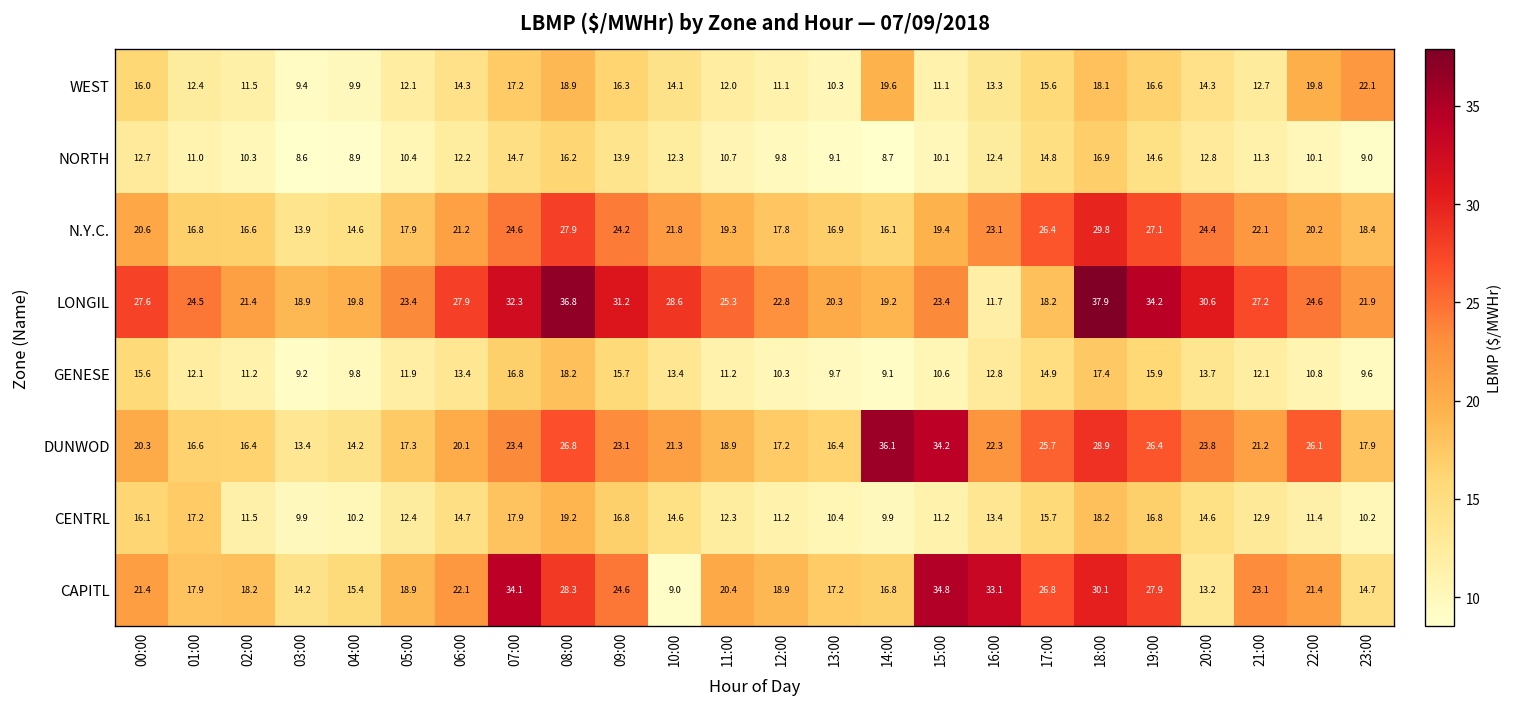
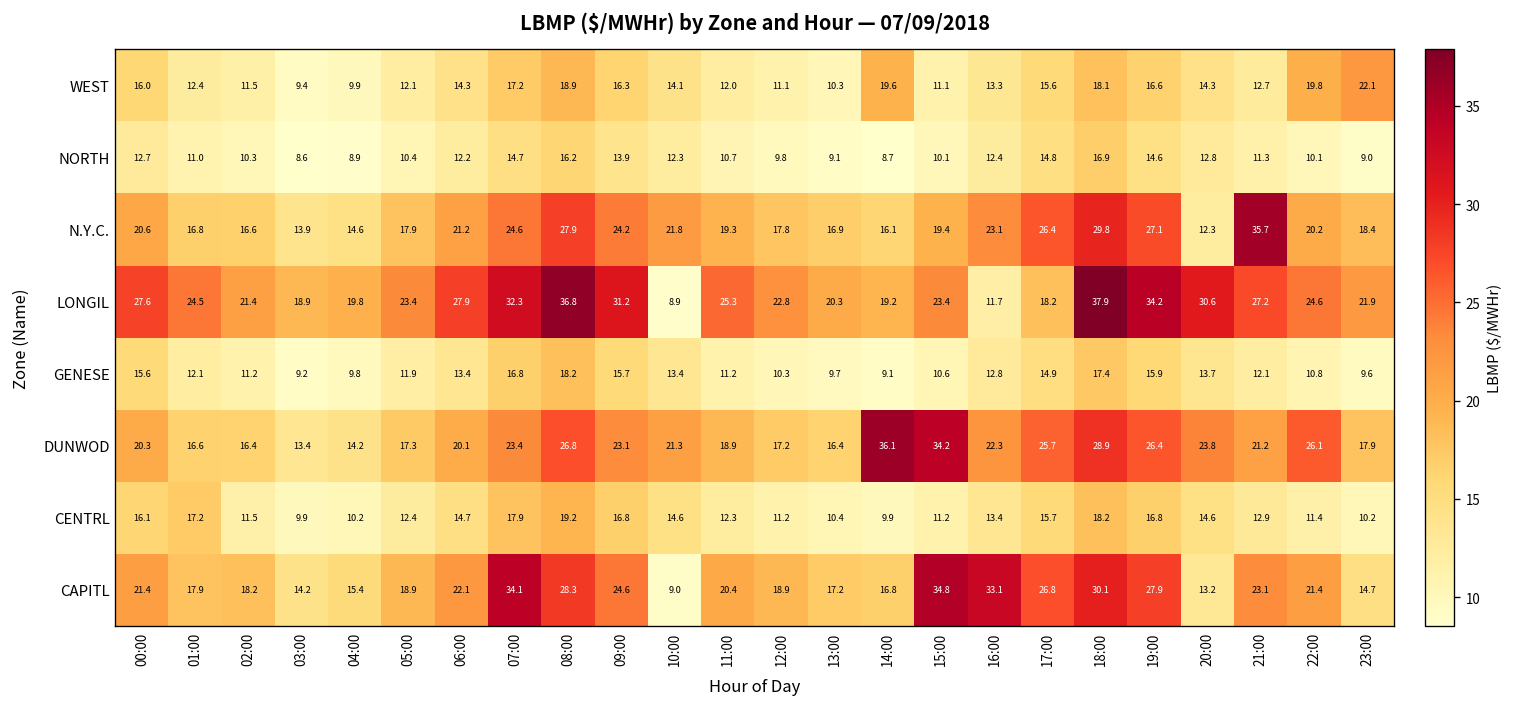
  {
    "WEST": {
      "00:00": 16.0,
      "01:00": 12.4,
      "02:00": 11.5,
      "03:00": 9.4,
      "04:00": 9.9,
      "05:00": 12.1,
      "06:00": 14.3,
      "07:00": 17.2,
      "08:00": 18.9,
      "09:00": 16.3,
      "10:00": 14.1,
      "11:00": 12.0,
      "12:00": 11.1,
      "13:00": 10.3,
      "14:00": 19.6,
      "15:00": 11.1,
      "16:00": 13.3,
      "17:00": 15.6,
      "18:00": 18.1,
      "19:00": 16.6,
      "20:00": 14.3,
      "21:00": 12.7,
      "22:00": 19.8,
      "23:00": 22.1
    },
    "NORTH": {
      "00:00": 12.7,
      "01:00": 11.0,
      "02:00": 10.3,
      "03:00": 8.6,
      "04:00": 8.9,
      "05:00": 10.4,
      "06:00": 12.2,
      "07:00": 14.7,
      "08:00": 16.2,
      "09:00": 13.9,
      "10:00": 12.3,
      "11:00": 10.7,
      "12:00": 9.8,
      "13:00": 9.1,
      "14:00": 8.7,
      "15:00": 10.1,
      "16:00": 12.4,
      "17:00": 14.8,
      "18:00": 16.9,
      "19:00": 14.6,
      "20:00": 12.8,
      "21:00": 11.3,
      "22:00": 10.1,
      "23:00": 9.0
    },
    "N.Y.C.": {
      "00:00": 20.6,
      "01:00": 16.8,
      "02:00": 16.6,
      "03:00": 13.9,
      "04:00": 14.6,
      "05:00": 17.9,
      "06:00": 21.2,
      "07:00": 24.6,
      "08:00": 27.9,
      "09:00": 24.2,
      "10:00": 21.8,
      "11:00": 19.3,
      "12:00": 17.8,
      "13:00": 16.9,
      "14:00": 16.1,
      "15:00": 19.4,
      "16:00": 23.1,
      "17:00": 26.4,
      "18:00": 29.8,
      "19:00": 27.1,
-     "20:00": 24.4,
-     "21:00": 22.1,
+     "20:00": 12.3,
+     "21:00": 35.7,
      "22:00": 20.2,
      "23:00": 18.4
    },
    "LONGIL": {
      "00:00": 27.6,
      "01:00": 24.5,
      "02:00": 21.4,
      "03:00": 18.9,
      "04:00": 19.8,
      "05:00": 23.4,
      "06:00": 27.9,
      "07:00": 32.3,
      "08:00": 36.8,
      "09:00": 31.2,
-     "10:00": 28.6,
+     "10:00": 8.9,
      "11:00": 25.3,
      "12:00": 22.8,
      "13:00": 20.3,
      "14:00": 19.2,
      "15:00": 23.4,
      "16:00": 11.7,
      "17:00": 18.2,
      "18:00": 37.9,
      "19:00": 34.2,
      "20:00": 30.6,
      "21:00": 27.2,
      "22:00": 24.6,
      "23:00": 21.9
    },
    "GENESE": {
      "00:00": 15.6,
      "01:00": 12.1,
      "02:00": 11.2,
      "03:00": 9.2,
      "04:00": 9.8,
      "05:00": 11.9,
      "06:00": 13.4,
      "07:00": 16.8,
      "08:00": 18.2,
      "09:00": 15.7,
      "10:00": 13.4,
      "11:00": 11.2,
      "12:00": 10.3,
      "13:00": 9.7,
      "14:00": 9.1,
      "15:00": 10.6,
      "16:00": 12.8,
      "17:00": 14.9,
      "18:00": 17.4,
      "19:00": 15.9,
      "20:00": 13.7,
      "21:00": 12.1,
      "22:00": 10.8,
      "23:00": 9.6
    },
    "DUNWOD": {
      "00:00": 20.3,
      "01:00": 16.6,
      "02:00": 16.4,
      "03:00": 13.4,
      "04:00": 14.2,
      "05:00": 17.3,
      "06:00": 20.1,
      "07:00": 23.4,
      "08:00": 26.8,
      "09:00": 23.1,
      "10:00": 21.3,
      "11:00": 18.9,
      "12:00": 17.2,
      "13:00": 16.4,
      "14:00": 36.1,
      "15:00": 34.2,
      "16:00": 22.3,
      "17:00": 25.7,
      "18:00": 28.9,
      "19:00": 26.4,
      "20:00": 23.8,
      "21:00": 21.2,
      "22:00": 26.1,
      "23:00": 17.9
    },
    "CENTRL": {
      "00:00": 16.1,
      "01:00": 17.2,
      "02:00": 11.5,
      "03:00": 9.9,
      "04:00": 10.2,
      "05:00": 12.4,
      "06:00": 14.7,
      "07:00": 17.9,
      "08:00": 19.2,
      "09:00": 16.8,
      "10:00": 14.6,
      "11:00": 12.3,
      "12:00": 11.2,
      "13:00": 10.4,
      "14:00": 9.9,
      "15:00": 11.2,
      "16:00": 13.4,
      "17:00": 15.7,
      "18:00": 18.2,
      "19:00": 16.8,
      "20:00": 14.6,
      "21:00": 12.9,
      "22:00": 11.4,
      "23:00": 10.2
    },
    "CAPITL": {
      "00:00": 21.4,
      "01:00": 17.9,
      "02:00": 18.2,
      "03:00": 14.2,
      "04:00": 15.4,
      "05:00": 18.9,
      "06:00": 22.1,
      "07:00": 34.1,
      "08:00": 28.3,
      "09:00": 24.6,
      "10:00": 9.0,
      "11:00": 20.4,
      "12:00": 18.9,
      "13:00": 17.2,
      "14:00": 16.8,
      "15:00": 34.8,
      "16:00": 33.1,
      "17:00": 26.8,
      "18:00": 30.1,
      "19:00": 27.9,
      "20:00": 13.2,
      "21:00": 23.1,
      "22:00": 21.4,
      "23:00": 14.7
    }
  }
